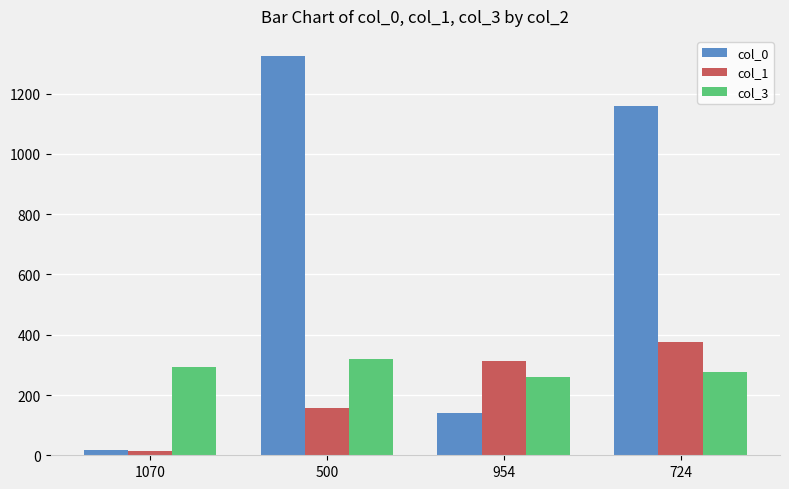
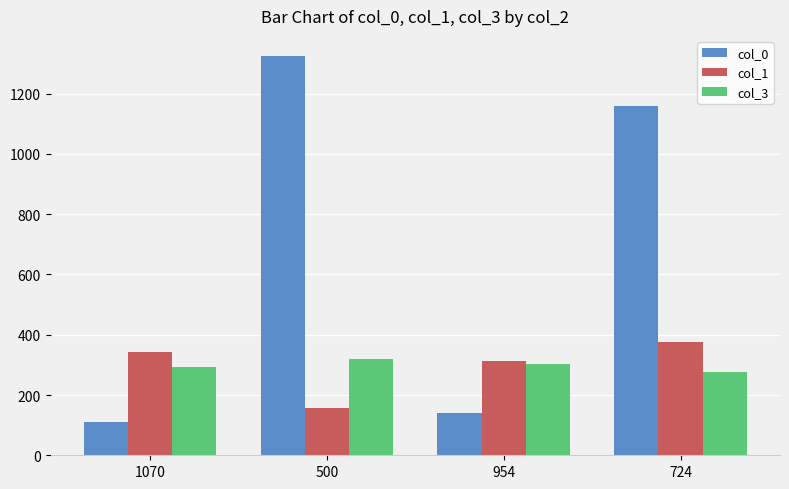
  {
    "col_0": {
-     "1070": 20,
+     "1070": 110,
      "500": 1330,
      "954": 140,
      "724": 1160
    },
    "col_1": {
-     "1070": 10,
+     "1070": 340,
      "500": 160,
      "954": 310,
      "724": 380
    },
    "col_3": {
      "1070": 290,
      "500": 320,
-     "954": 260,
+     "954": 300,
      "724": 280
    }
  }
